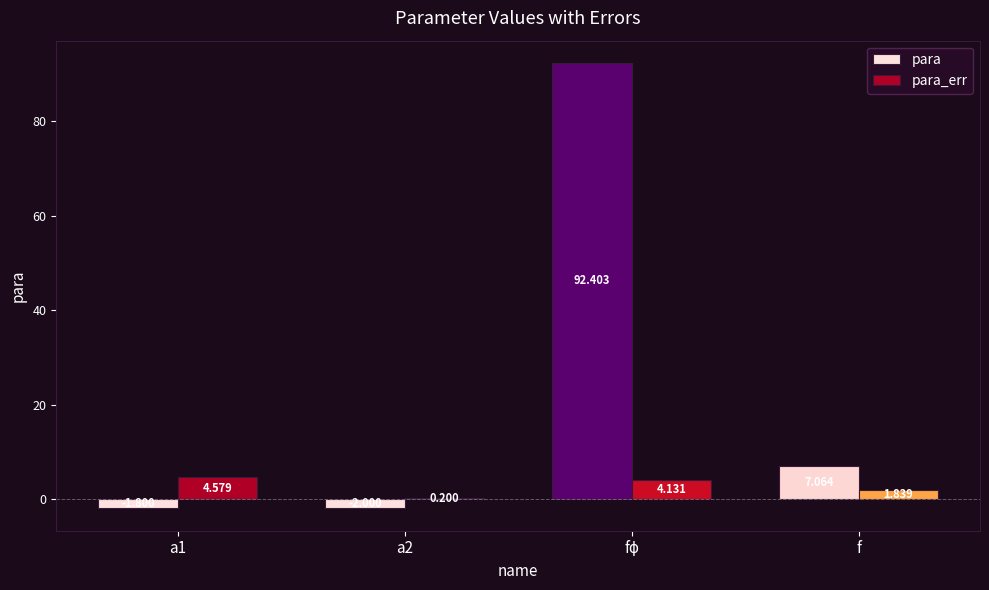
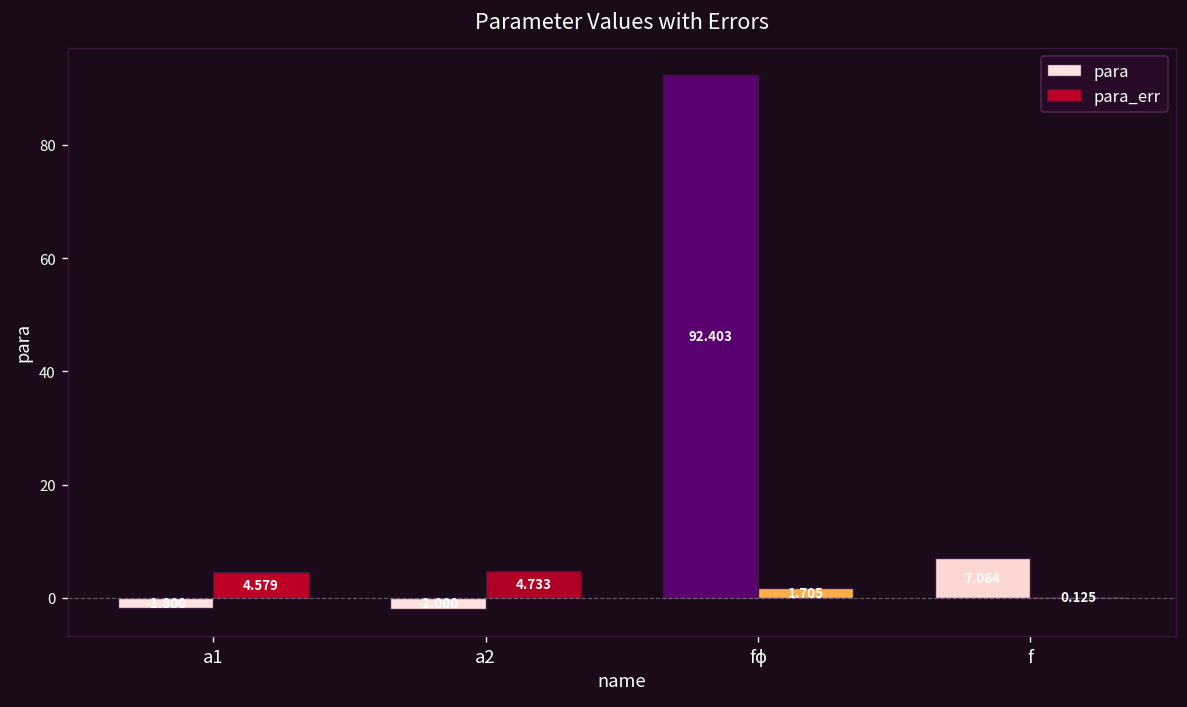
  {
    "para": {
      "fϕ": 92.403
    },
    "para_err": {
      "a1": 4.579,
-     "a2": 0.200,
-     "fϕ": 4.131,
-     "f": 1.839
+     "a2": 4.733,
+     "fϕ": 1.705,
+     "f": 0.125
    }
  }
